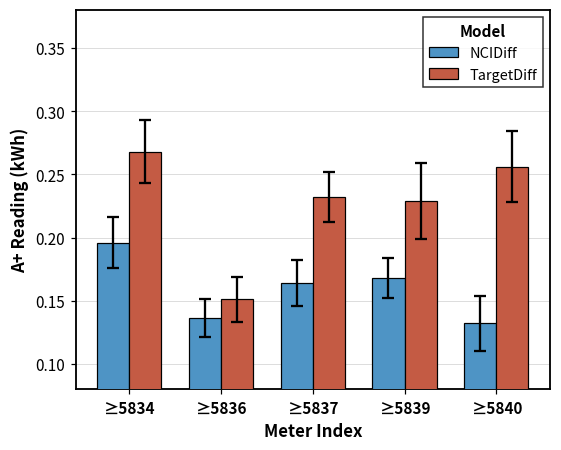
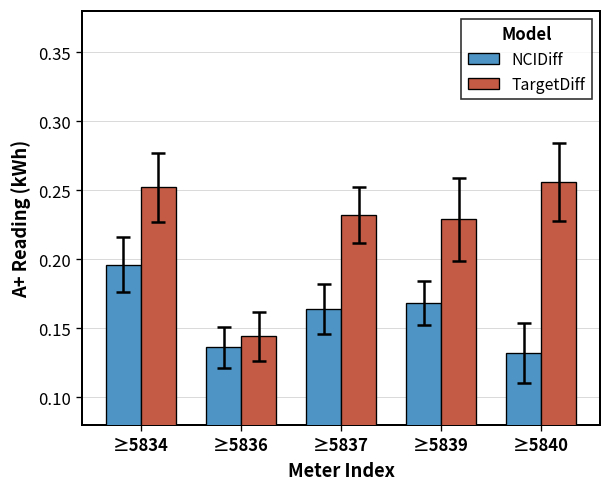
  {
    "TargetDiff": {
-     "≥5834": 0.268,
-     "≥5836": 0.151,
+     "≥5834": 0.252,
+     "≥5836": 0.144,
      "≥5837": 0.232,
      "≥5839": 0.229,
      "≥5840": 0.256
    }
  }
